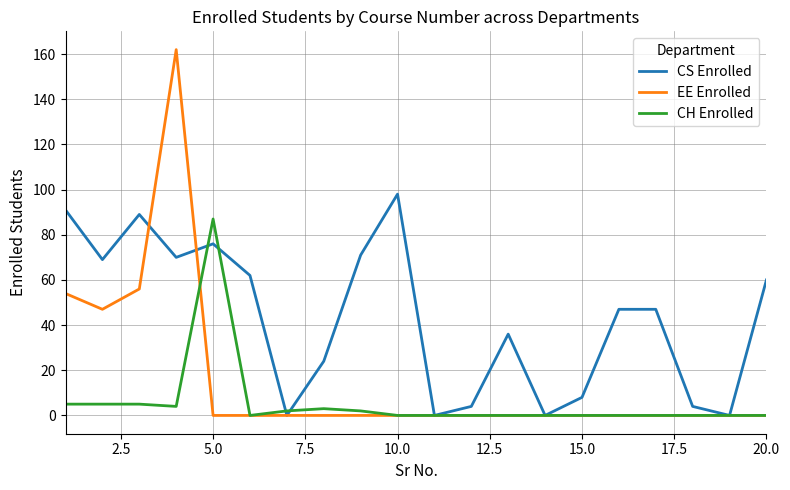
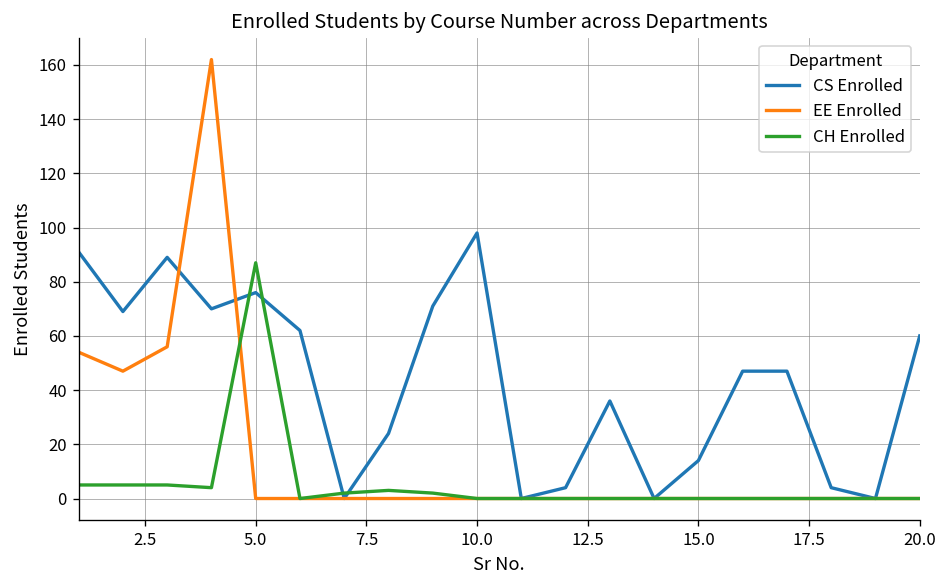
  {
    "CS Enrolled": {
      "5.0": 76,
      "10.0": 98,
-     "15.0": 8,
+     "15.0": 14,
      "20.0": 60
    },
    "EE Enrolled": {
      "5.0": 0
    },
    "CH Enrolled": {
      "5.0": 87
    }
  }
